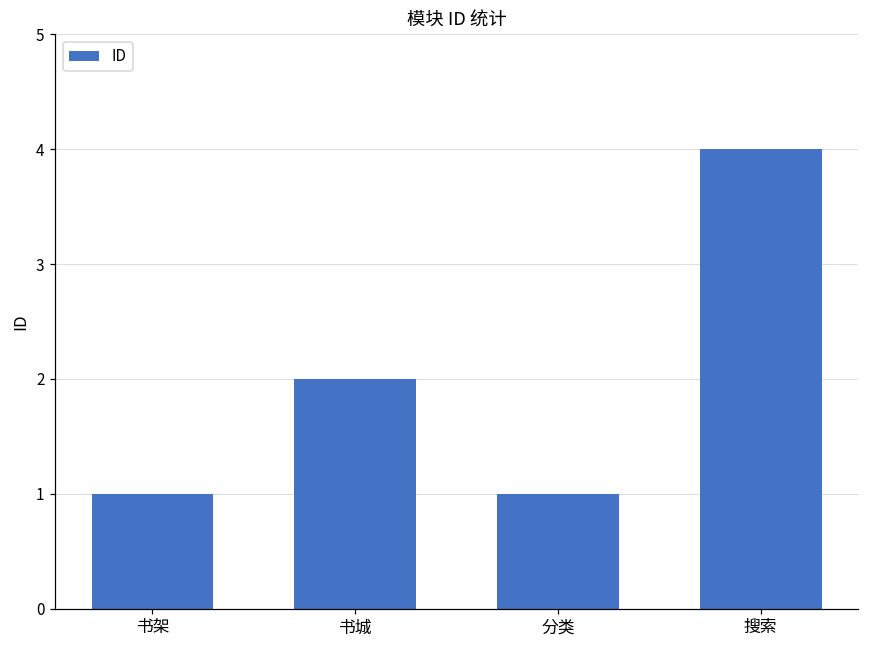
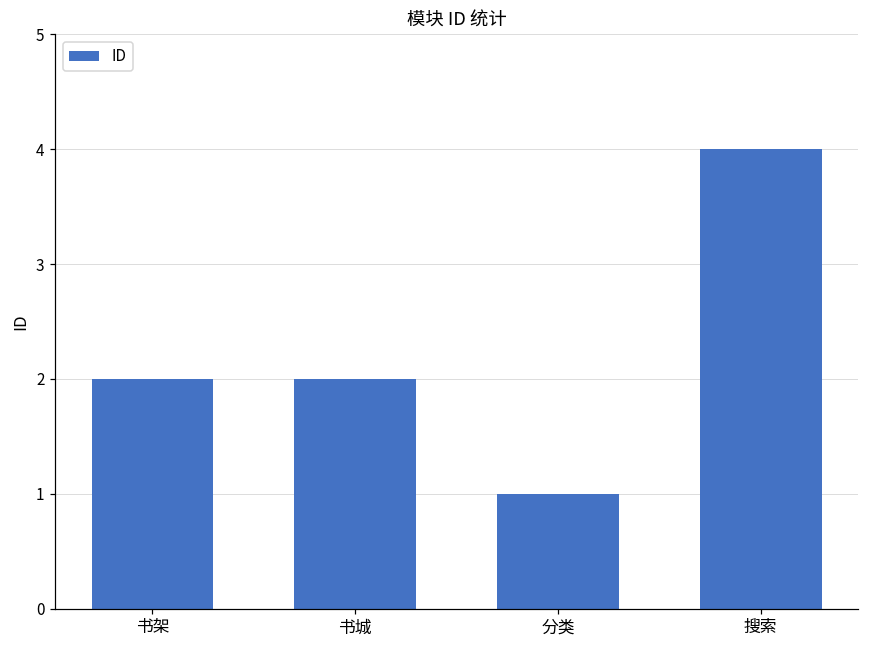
  {
-   "书架": 1,
+   "书架": 2,
    "书城": 2,
    "分类": 1,
    "搜索": 4
  }
